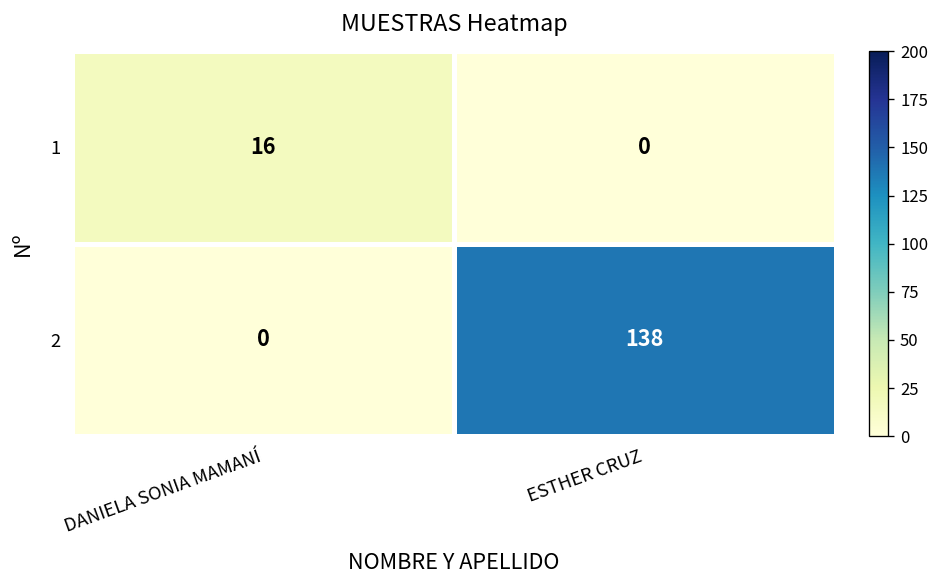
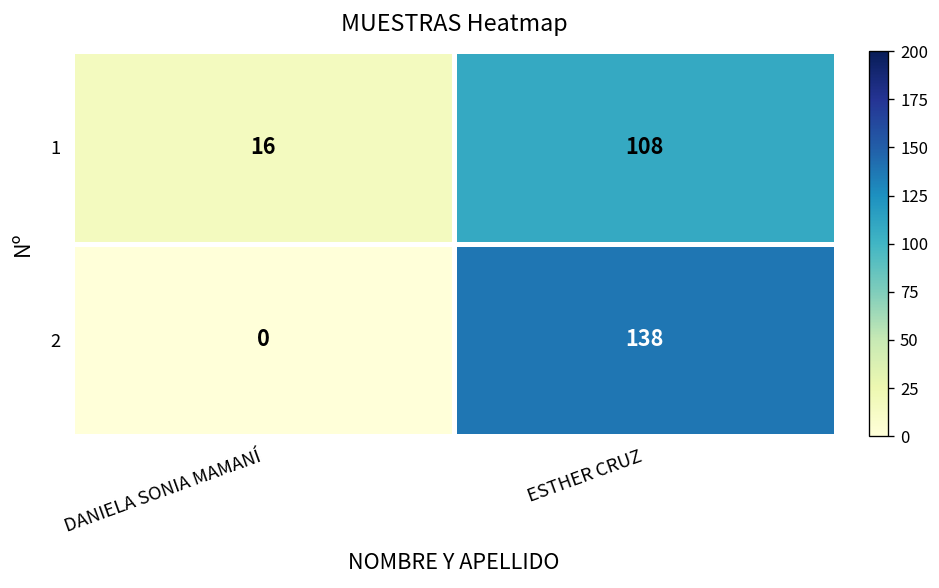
  {
    "1": {
      "DANIELA SONIA MAMANÍ": 16,
-     "ESTHER CRUZ": 0
+     "ESTHER CRUZ": 108
    },
    "2": {
      "DANIELA SONIA MAMANÍ": 0,
      "ESTHER CRUZ": 138
    }
  }
